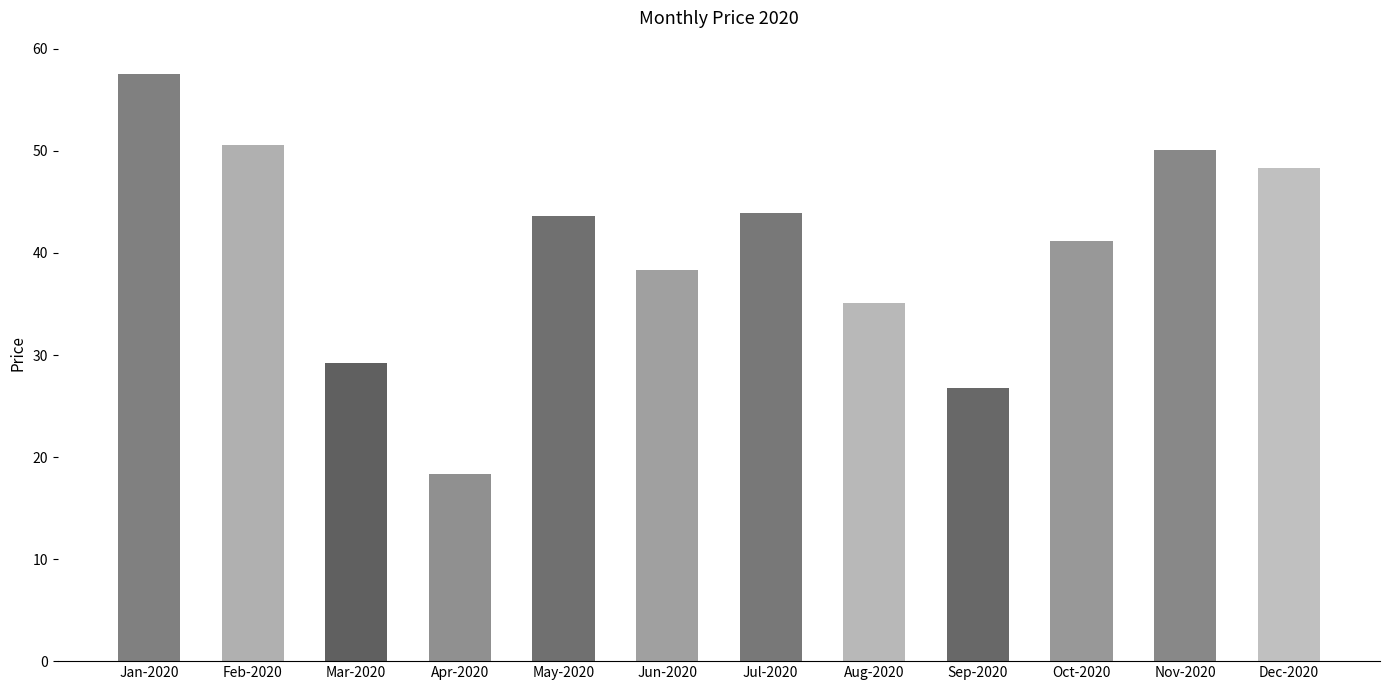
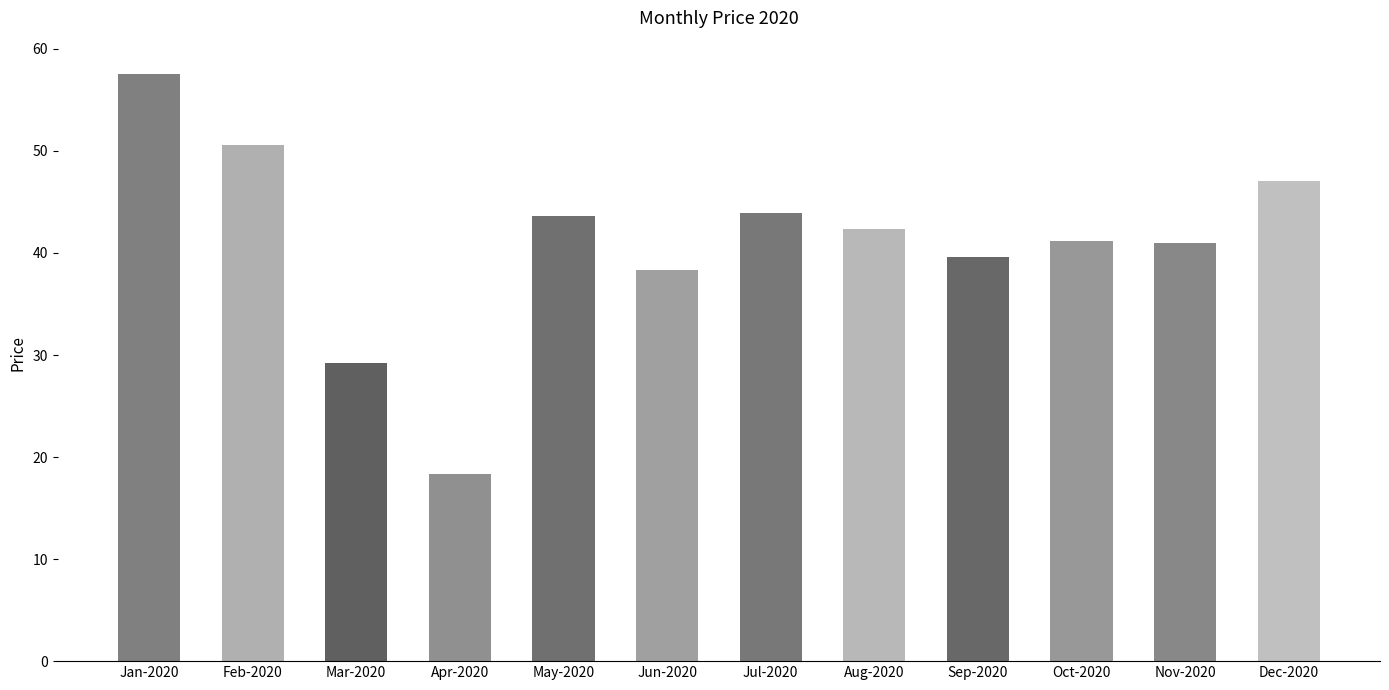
  {
    "Jan-2020": 57.5,
    "Feb-2020": 50.5,
    "Mar-2020": 29.2,
    "Apr-2020": 18.3,
    "May-2020": 43.6,
    "Jun-2020": 38.3,
    "Jul-2020": 43.9,
-   "Aug-2020": 35.1,
-   "Sep-2020": 26.8,
+   "Aug-2020": 42.3,
+   "Sep-2020": 39.6,
    "Oct-2020": 41.2,
-   "Nov-2020": 50.1,
-   "Dec-2020": 48.4
+   "Nov-2020": 40.9,
+   "Dec-2020": 47.0
  }
